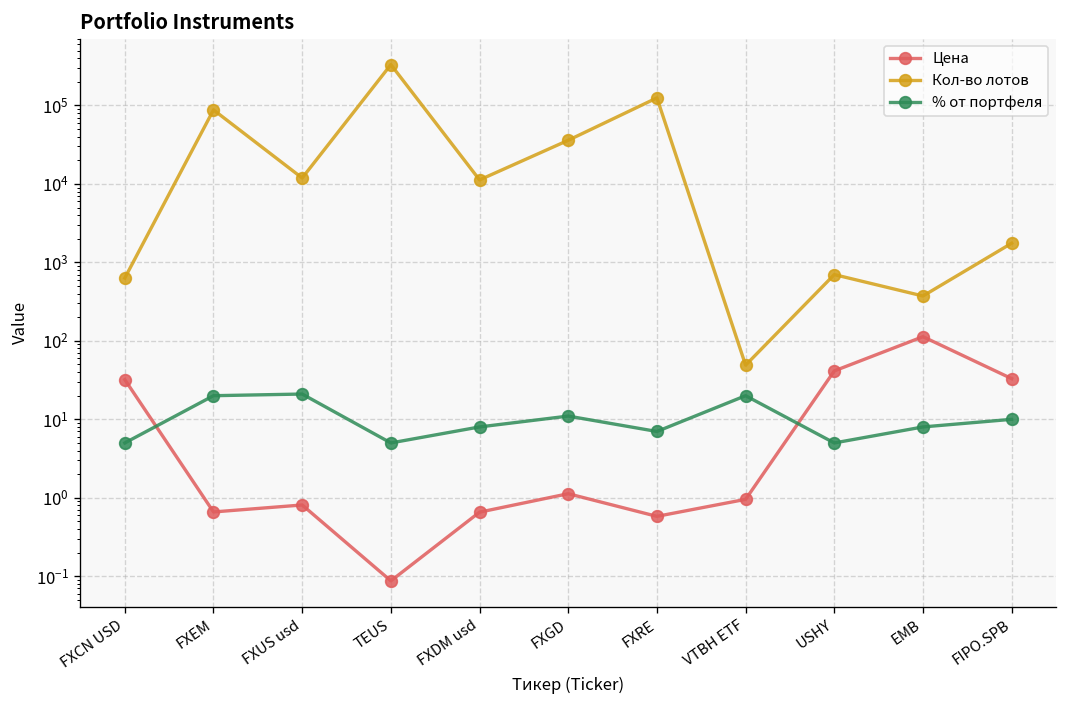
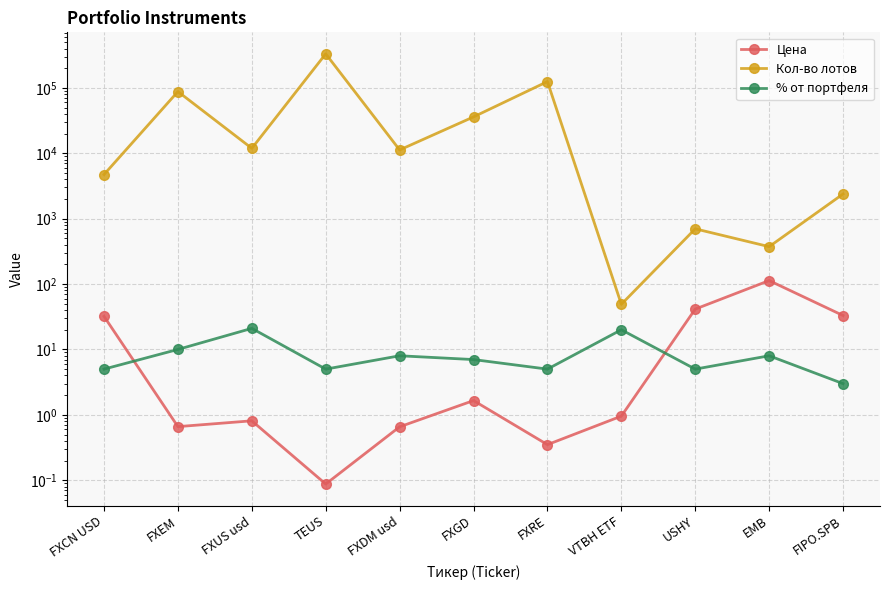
  {
    "Цена": {
      "FXCN USD": 30,
      "FXEM": 0.7,
      "FXUS usd": 0.8,
      "TEUS": 0.09,
      "FXDM usd": 0.7,
-     "FXGD": 1.1,
-     "FXRE": 0.6,
+     "FXGD": 1.7,
+     "FXRE": 0.4,
      "VTBH ETF": 1.0,
      "USHY": 40,
      "EMB": 110,
      "FIPO.SPB": 30
    },
    "Кол-во лотов": {
-     "FXCN USD": 600,
+     "FXCN USD": 5000,
      "FXEM": 90000,
      "FXUS usd": 12000,
      "TEUS": 300000,
      "FXDM usd": 11000,
      "FXGD": 40000,
      "FXRE": 120000,
      "VTBH ETF": 50,
      "USHY": 700,
      "EMB": 400,
-     "FIPO.SPB": 1800
+     "FIPO.SPB": 2400
    },
    "% от портфеля": {
      "FXCN USD": 5,
-     "FXEM": 20,
+     "FXEM": 10,
      "FXUS usd": 21,
      "TEUS": 5,
      "FXDM usd": 8,
-     "FXGD": 11,
-     "FXRE": 7,
+     "FXGD": 7,
+     "FXRE": 5,
      "VTBH ETF": 20,
      "USHY": 5,
      "EMB": 8,
-     "FIPO.SPB": 10
+     "FIPO.SPB": 3
    }
  }
